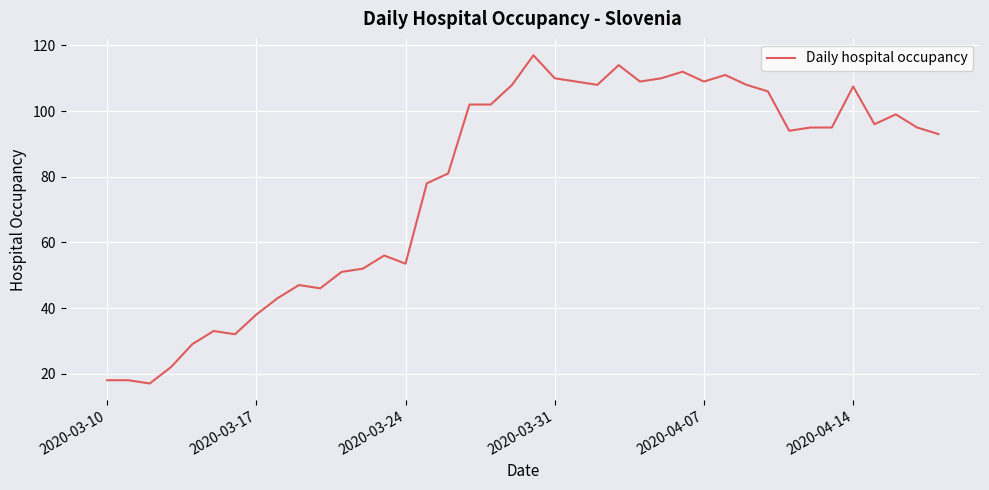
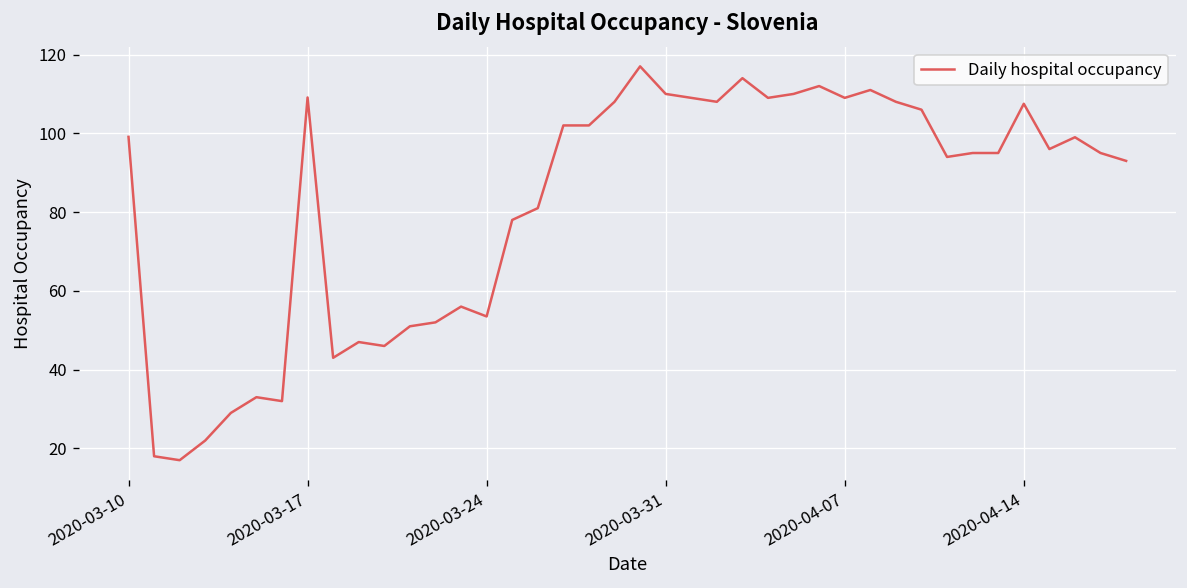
  {
-   "2020-03-10": 18,
-   "2020-03-17": 38,
+   "2020-03-10": 99,
+   "2020-03-17": 109,
    "2020-03-24": 54,
    "2020-03-31": 110,
    "2020-04-07": 109,
    "2020-04-14": 108
  }
